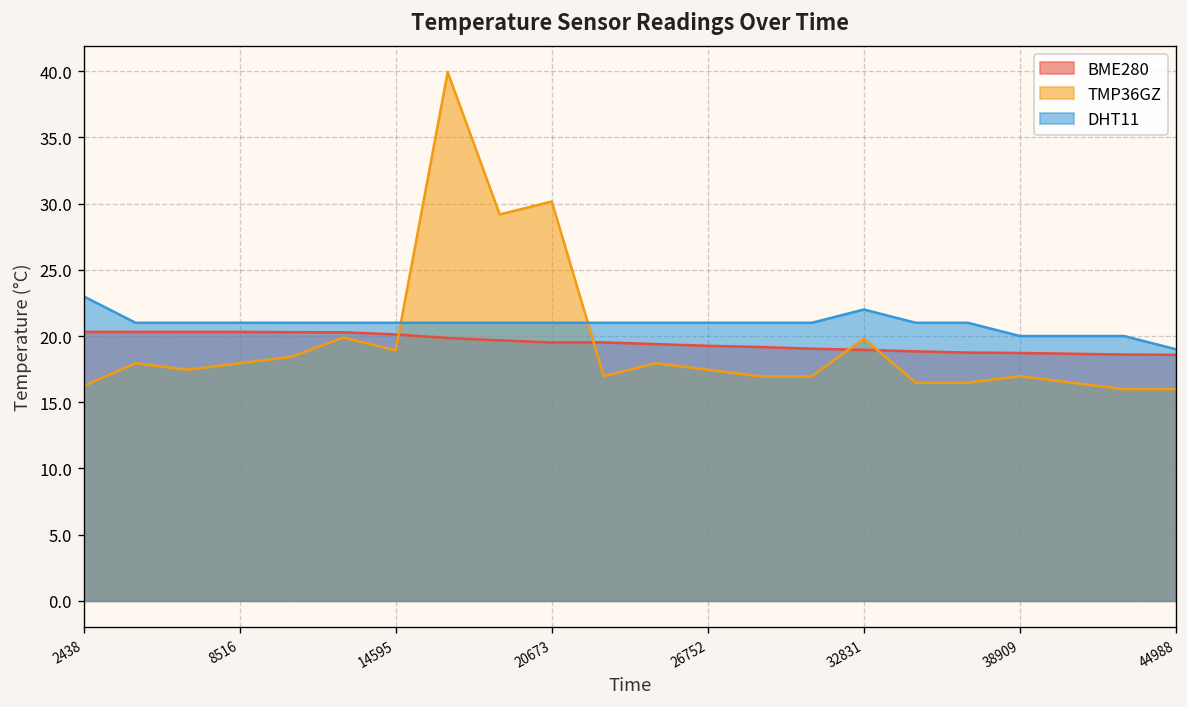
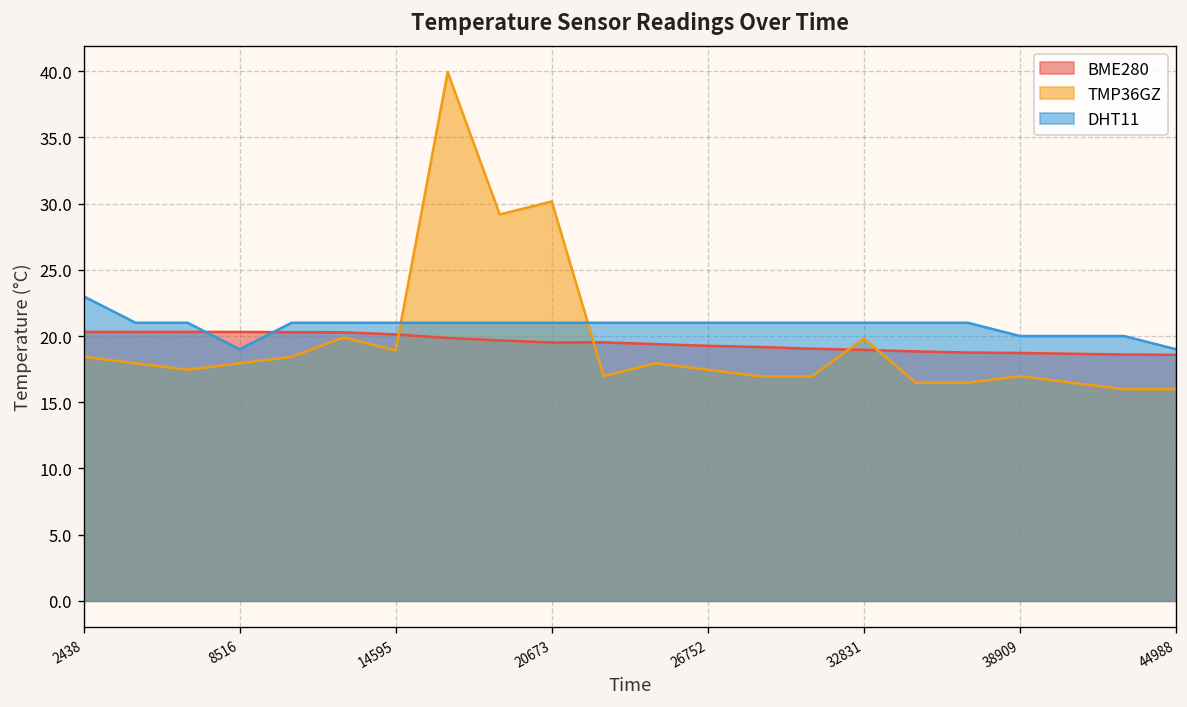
  {
    "BME280": {
      "2438": 20.3,
      "8516": 20.3,
      "14595": 20.1,
      "20673": 19.5,
      "26752": 19.3,
      "32831": 19.0,
      "38909": 18.7,
      "44988": 18.6
    },
    "TMP36GZ": {
-     "2438": 16.2,
+     "2438": 18.4,
      "8516": 17.9,
      "14595": 18.9,
      "20673": 30.2,
      "26752": 17.5,
      "32831": 19.8,
      "38909": 17.0,
      "44988": 16.0
    },
    "DHT11": {
      "2438": 23,
-     "8516": 21,
+     "8516": 19,
      "14595": 21,
      "20673": 21,
      "26752": 21,
-     "32831": 22,
+     "32831": 21,
      "38909": 20,
      "44988": 19
    }
  }
